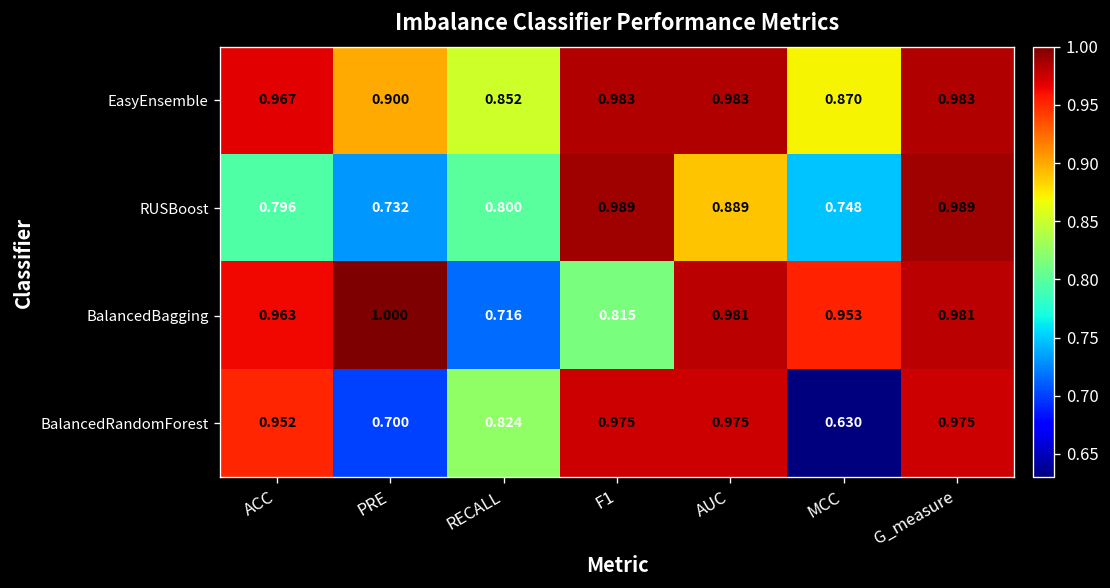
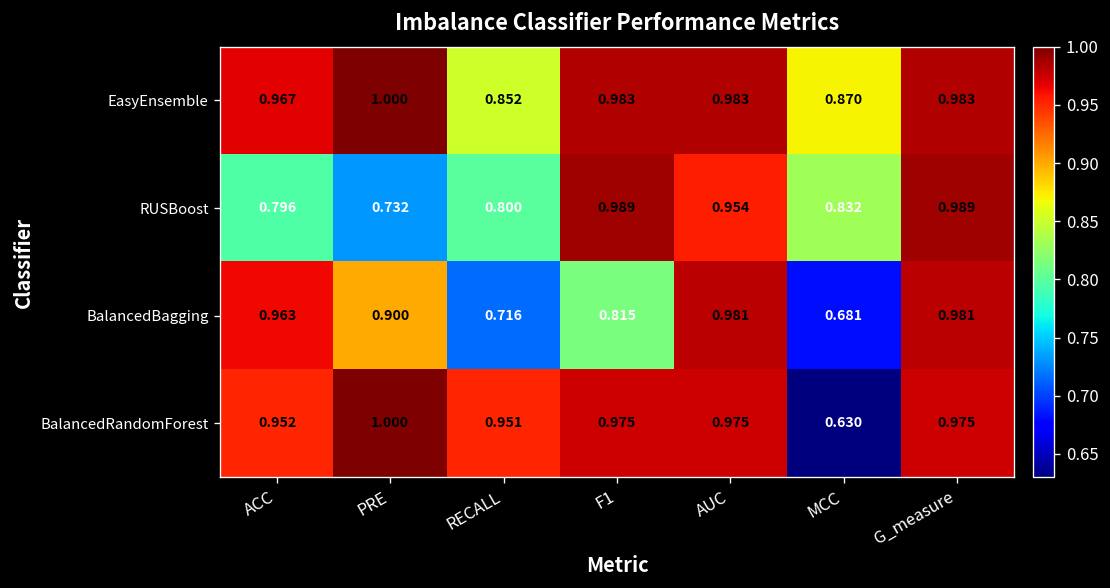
  {
    "EasyEnsemble": {
      "ACC": 0.967,
-     "PRE": 0.900,
+     "PRE": 1.000,
      "RECALL": 0.852,
      "F1": 0.983,
      "AUC": 0.983,
      "MCC": 0.870,
      "G_measure": 0.983
    },
    "RUSBoost": {
      "ACC": 0.796,
      "PRE": 0.732,
      "RECALL": 0.800,
      "F1": 0.989,
-     "AUC": 0.889,
-     "MCC": 0.748,
+     "AUC": 0.954,
+     "MCC": 0.832,
      "G_measure": 0.989
    },
    "BalancedBagging": {
      "ACC": 0.963,
-     "PRE": 1.000,
+     "PRE": 0.900,
      "RECALL": 0.716,
      "F1": 0.815,
      "AUC": 0.981,
-     "MCC": 0.953,
+     "MCC": 0.681,
      "G_measure": 0.981
    },
    "BalancedRandomForest": {
      "ACC": 0.952,
-     "PRE": 0.700,
-     "RECALL": 0.824,
+     "PRE": 1.000,
+     "RECALL": 0.951,
      "F1": 0.975,
      "AUC": 0.975,
      "MCC": 0.630,
      "G_measure": 0.975
    }
  }
